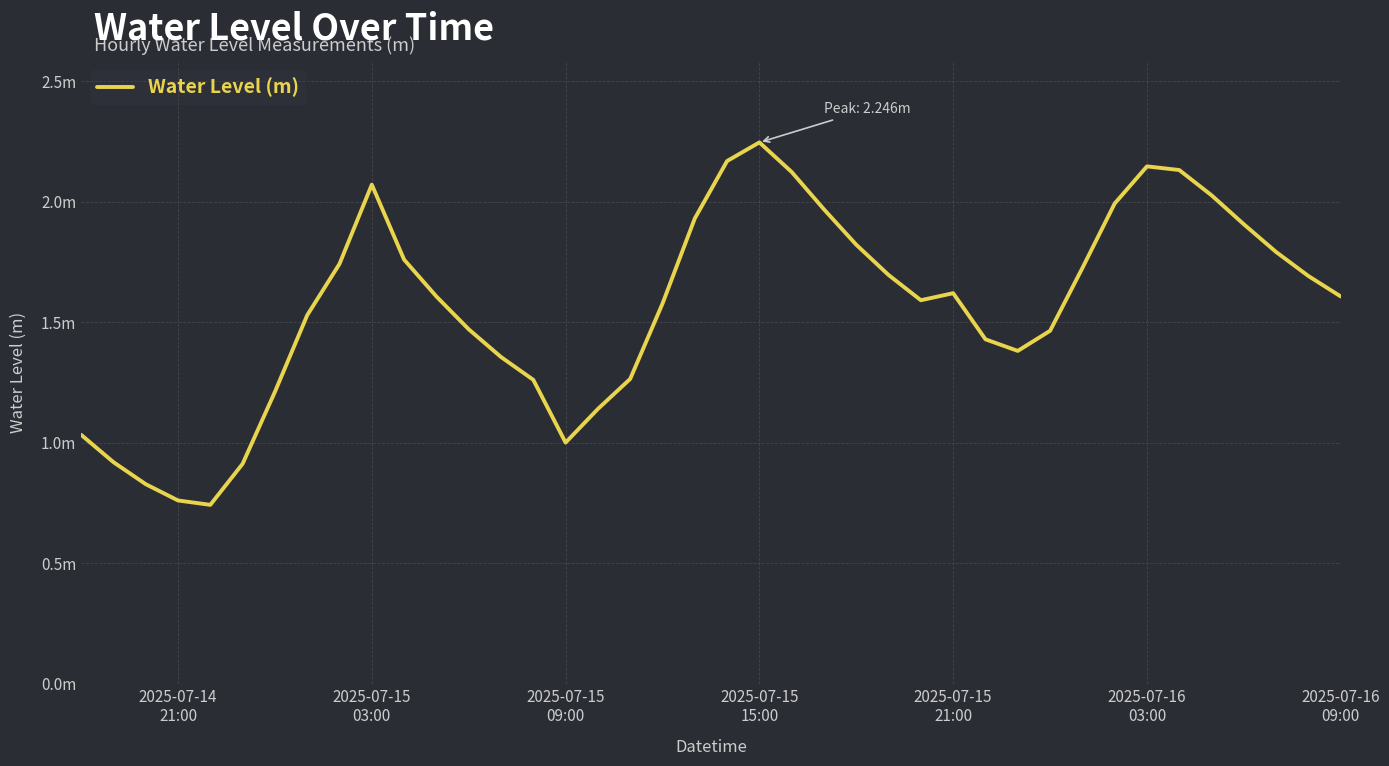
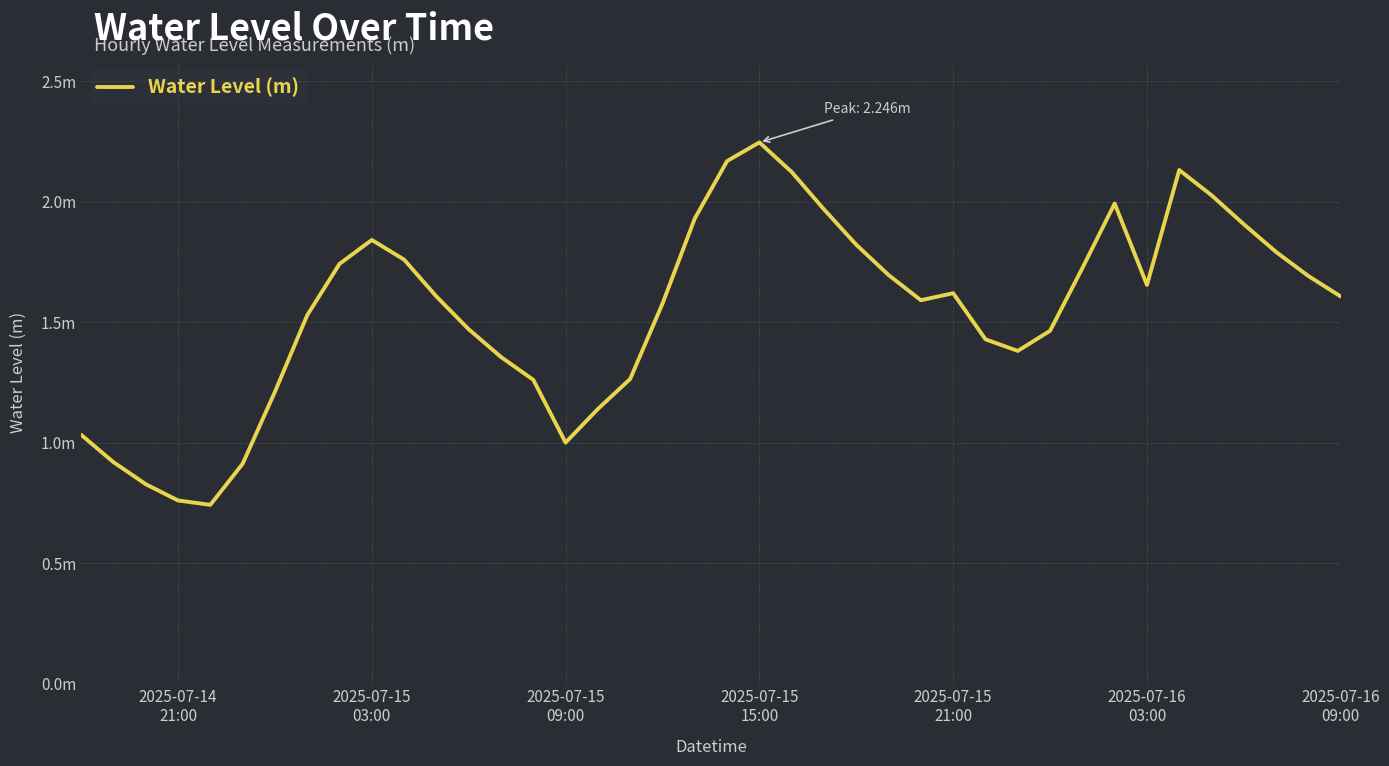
  {
    "2025-07-14 21:00": "0.76m",
-   "2025-07-15 03:00": "2.07m",
+   "2025-07-15 03:00": "1.84m",
    "2025-07-15 09:00": "1.00m",
    "2025-07-15 21:00": "1.62m",
-   "2025-07-16 03:00": "2.15m",
+   "2025-07-16 03:00": "1.65m",
    "2025-07-16 09:00": "1.61m"
  }
